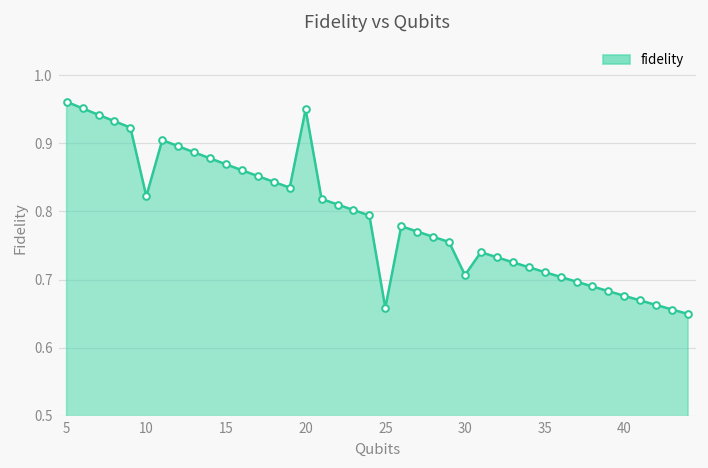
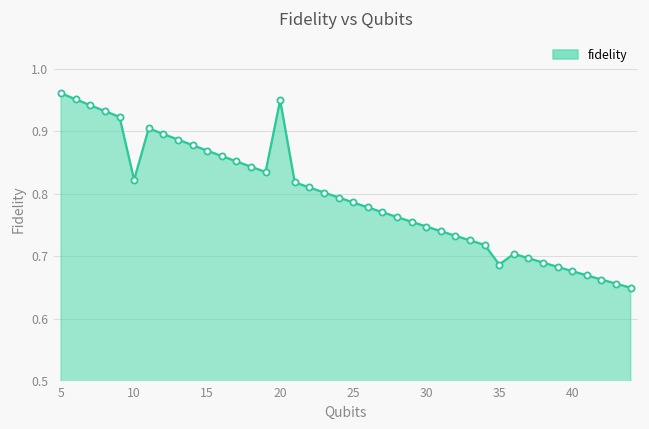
  {
    "5": 0.96,
    "10": 0.82,
    "15": 0.87,
    "20": 0.95,
-   "25": 0.66,
-   "30": 0.71,
-   "35": 0.71,
+   "25": 0.79,
+   "30": 0.75,
+   "35": 0.69,
    "40": 0.68
  }
